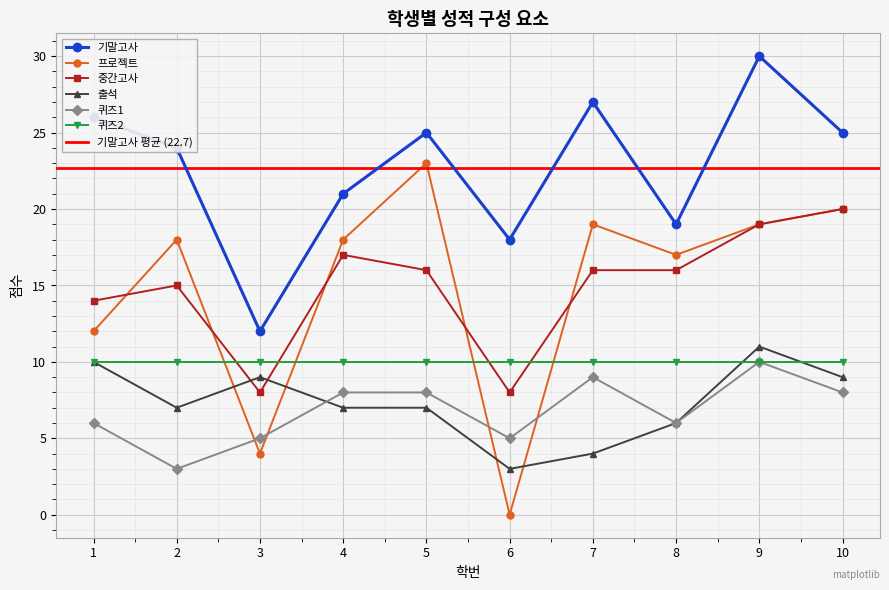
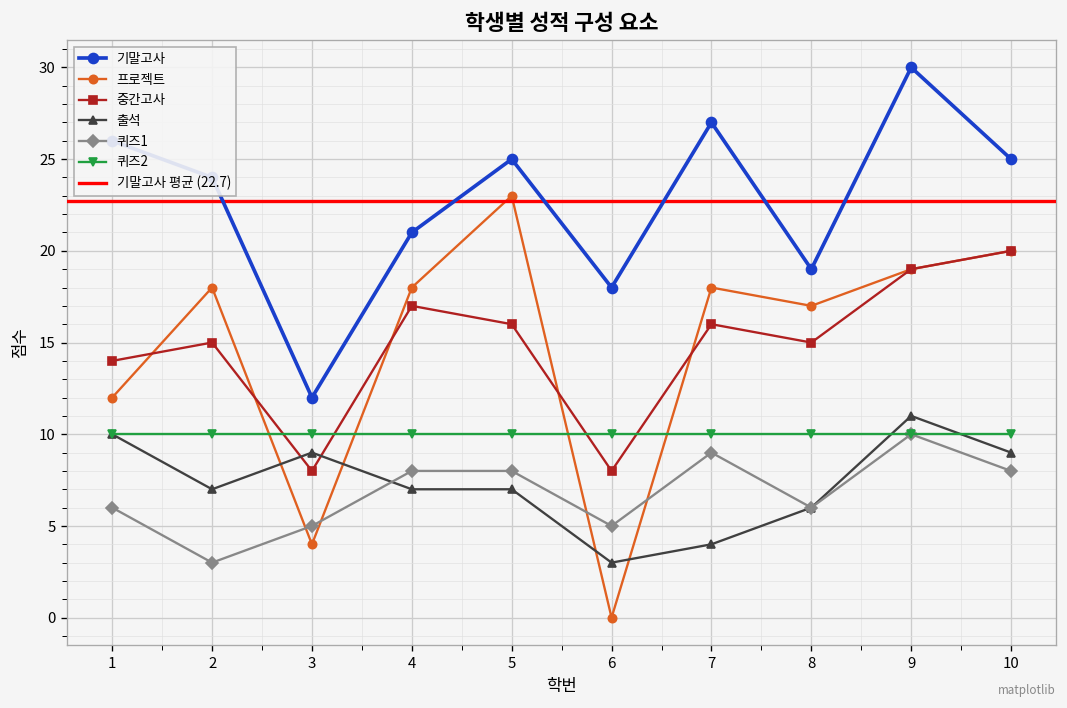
  {
    "기말고사": {
      "3": 12,
      "4": 21,
      "5": 25,
      "6": 18,
      "7": 27,
      "8": 19,
      "9": 30,
      "10": 25
    },
    "프로젝트": {
      "1": 12,
      "2": 18,
      "3": 4,
      "4": 18,
      "5": 23,
      "6": 0,
-     "7": 19,
+     "7": 18,
      "8": 17
    },
    "중간고사": {
      "1": 14,
      "2": 15,
      "3": 8,
      "4": 17,
      "5": 16,
      "6": 8,
      "7": 16,
-     "8": 16
+     "8": 15
    },
    "출석": {
      "2": 7,
      "3": 9,
      "4": 7,
      "5": 7,
      "6": 3,
      "7": 4,
      "9": 11,
      "10": 9
    },
    "퀴즈1": {
      "1": 6,
      "2": 3,
      "3": 5,
      "4": 8,
      "5": 8,
      "6": 5,
      "7": 9,
      "10": 8
    },
    "퀴즈2": {
      "2": 10,
      "3": 10,
      "4": 10,
      "5": 10,
      "6": 10,
      "7": 10,
      "8": 10,
      "10": 10
    }
  }
